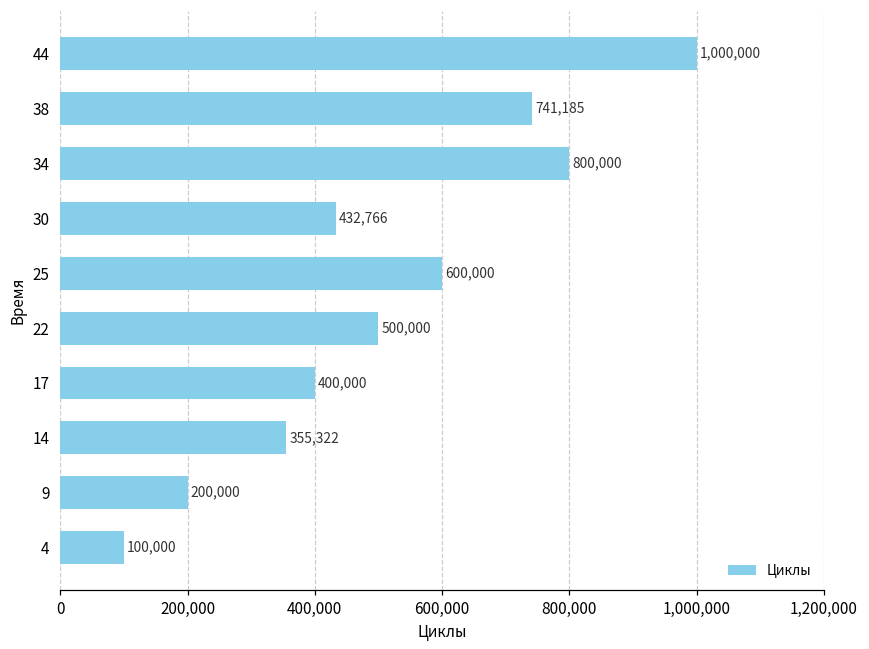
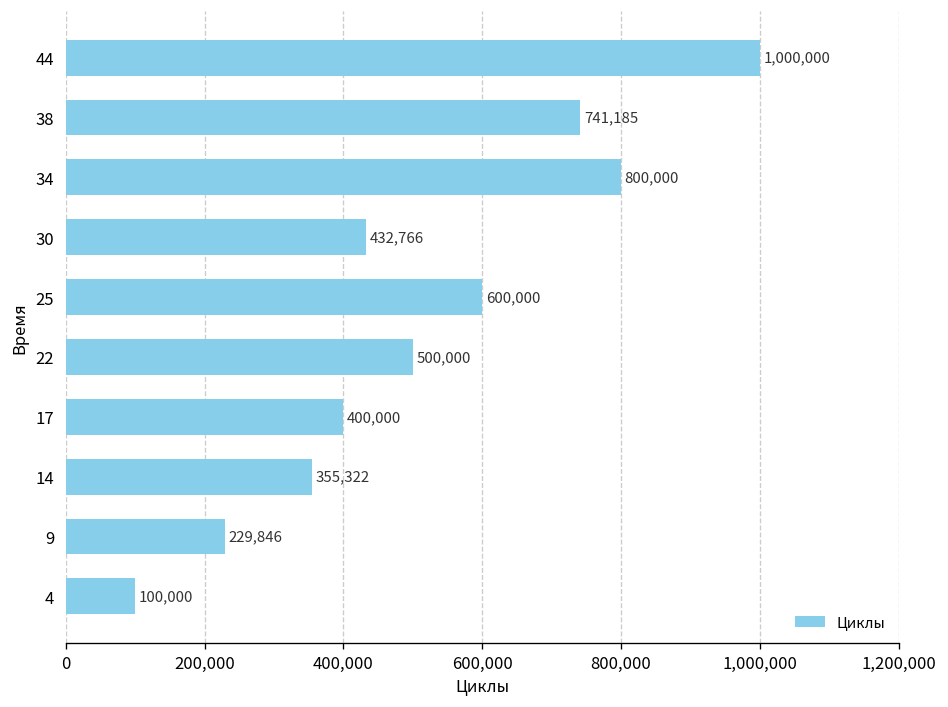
  {
    "44": "1,000,000",
    "38": "741,185",
    "34": "800,000",
    "30": "432,766",
    "25": "600,000",
    "22": "500,000",
    "17": "400,000",
    "14": "355,322",
-   "9": "200,000",
+   "9": "229,846",
    "4": "100,000"
  }
